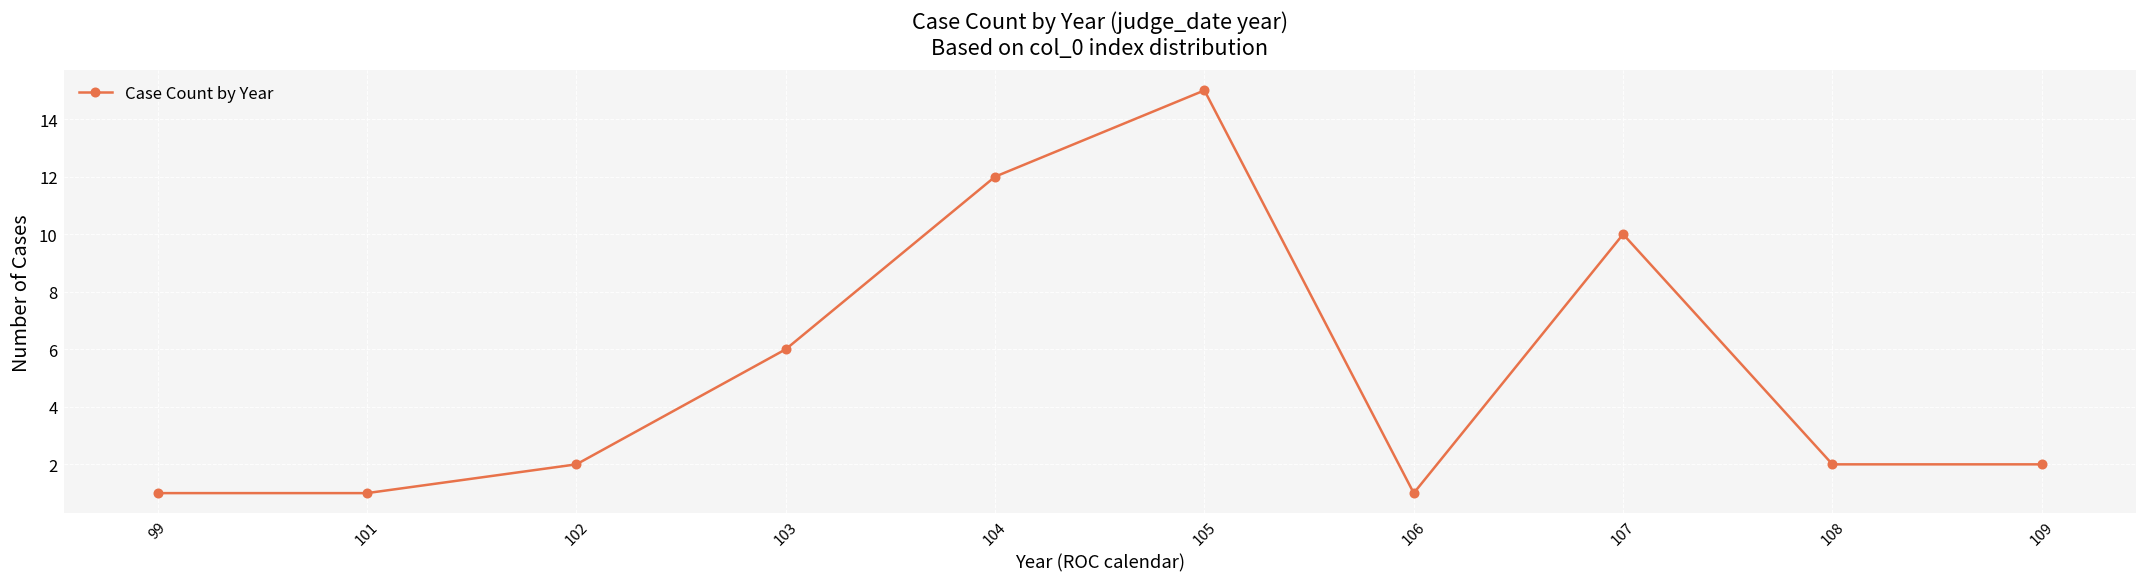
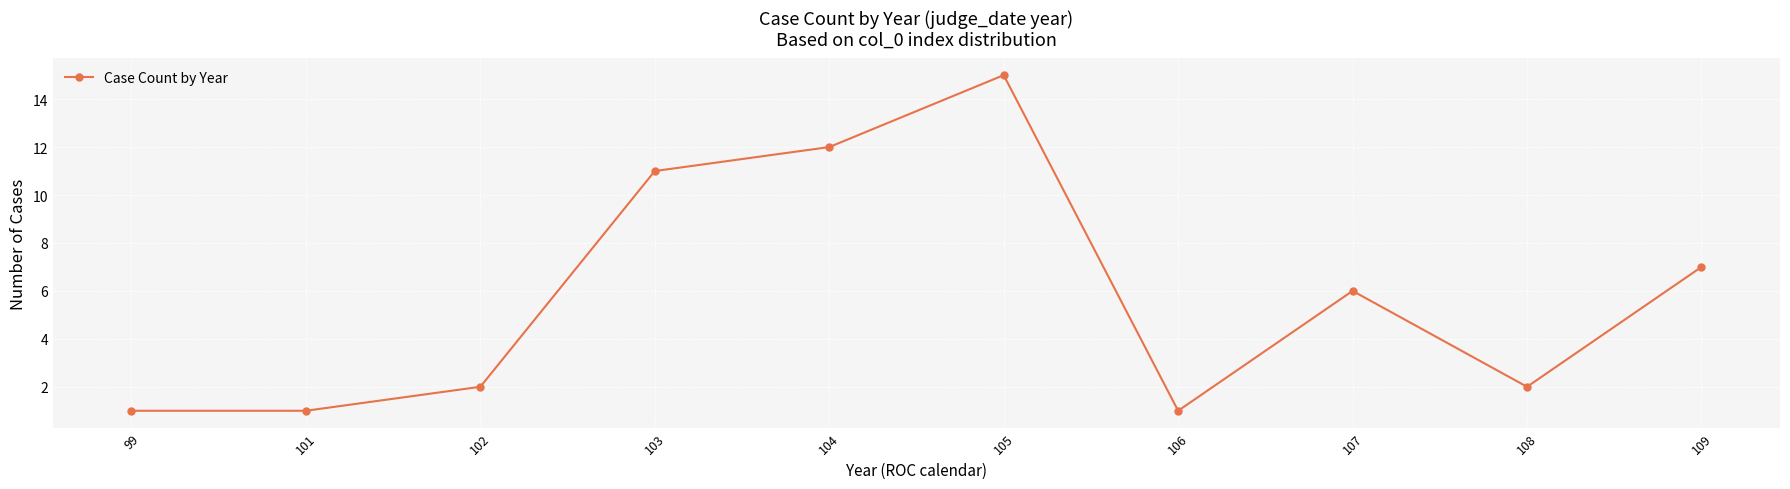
  {
    "99": 1,
    "101": 1,
    "102": 2,
-   "103": 6,
+   "103": 11,
    "104": 12,
    "105": 15,
    "106": 1,
-   "107": 10,
+   "107": 6,
    "108": 2,
-   "109": 2
+   "109": 7
  }
